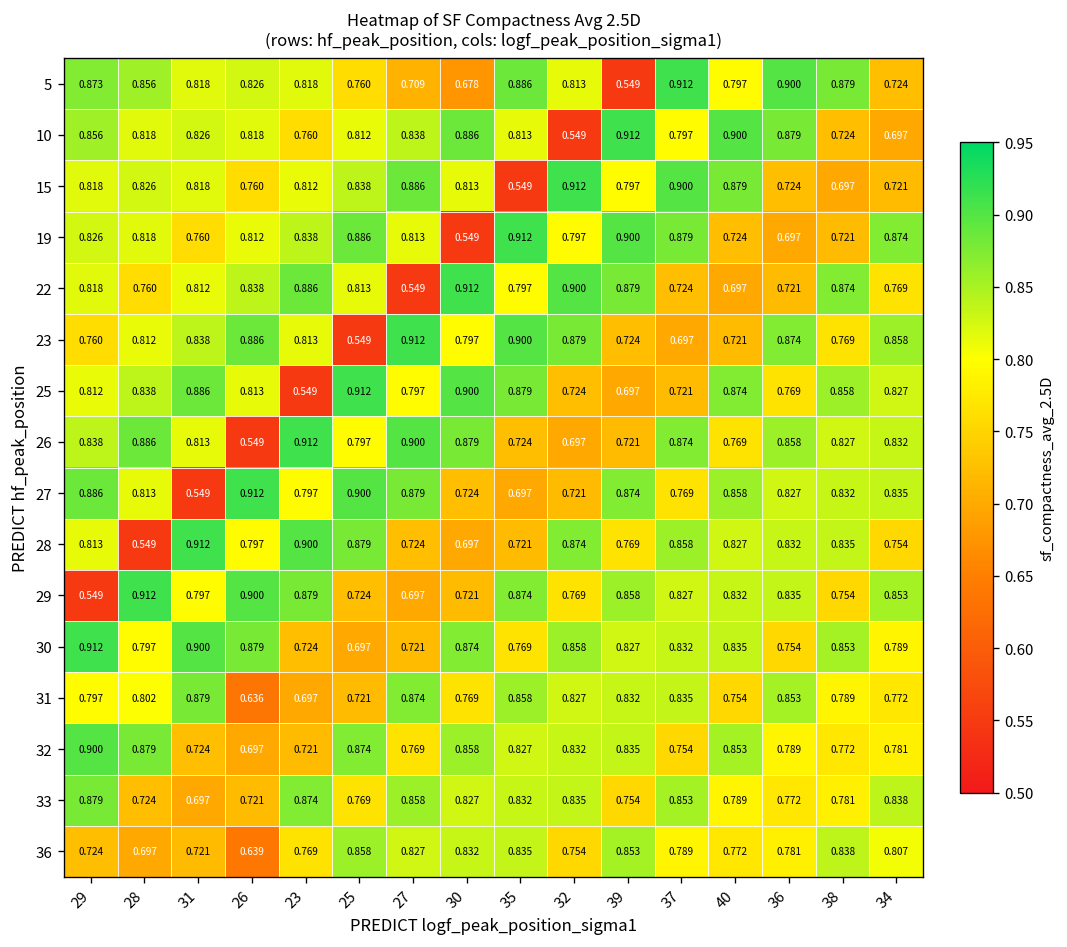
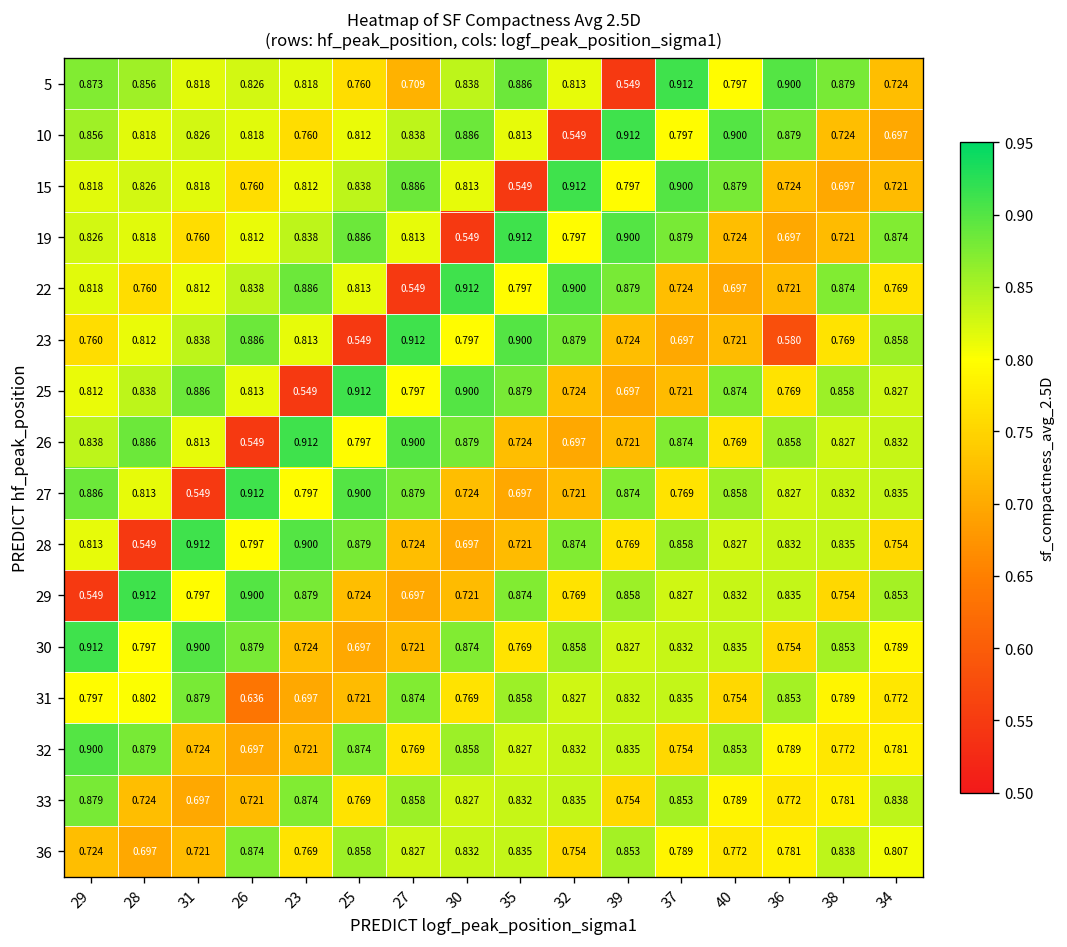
  {
    "5": {
      "29": 0.873,
      "28": 0.856,
      "31": 0.818,
      "26": 0.826,
      "23": 0.818,
      "25": 0.760,
      "27": 0.709,
-     "30": 0.678,
+     "30": 0.838,
      "35": 0.886,
      "32": 0.813,
      "39": 0.549,
      "37": 0.912,
      "40": 0.797,
      "36": 0.900,
      "38": 0.879,
      "34": 0.724
    },
    "23": {
      "29": 0.760,
      "28": 0.812,
      "31": 0.838,
      "26": 0.886,
      "23": 0.813,
      "25": 0.549,
      "27": 0.912,
      "30": 0.797,
      "35": 0.900,
      "32": 0.879,
      "39": 0.724,
      "37": 0.697,
      "40": 0.721,
-     "36": 0.874,
+     "36": 0.580,
      "38": 0.769,
      "34": 0.858
    },
    "36": {
      "29": 0.724,
      "28": 0.697,
      "31": 0.721,
-     "26": 0.639,
+     "26": 0.874,
      "23": 0.769,
      "25": 0.858,
      "27": 0.827,
      "30": 0.832,
      "35": 0.835,
      "32": 0.754,
      "39": 0.853,
      "37": 0.789,
      "40": 0.772,
      "36": 0.781,
      "38": 0.838,
      "34": 0.807
    }
  }
